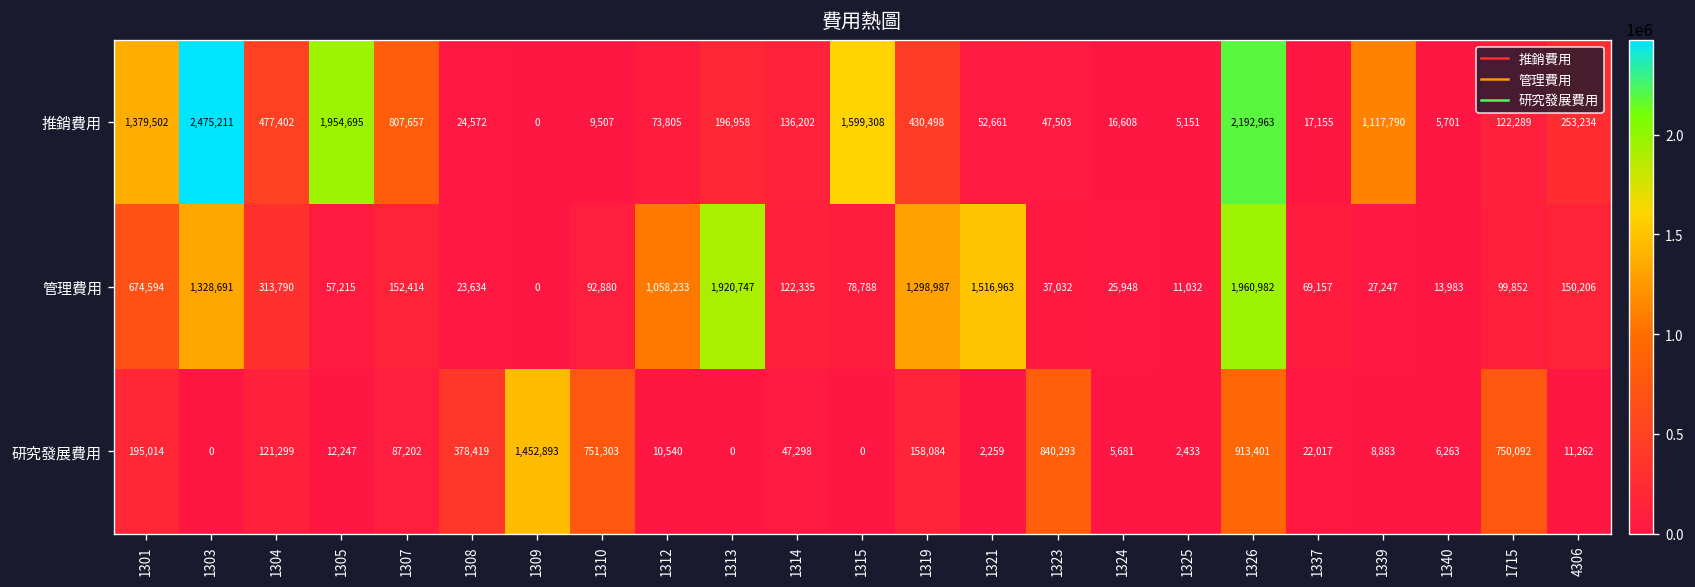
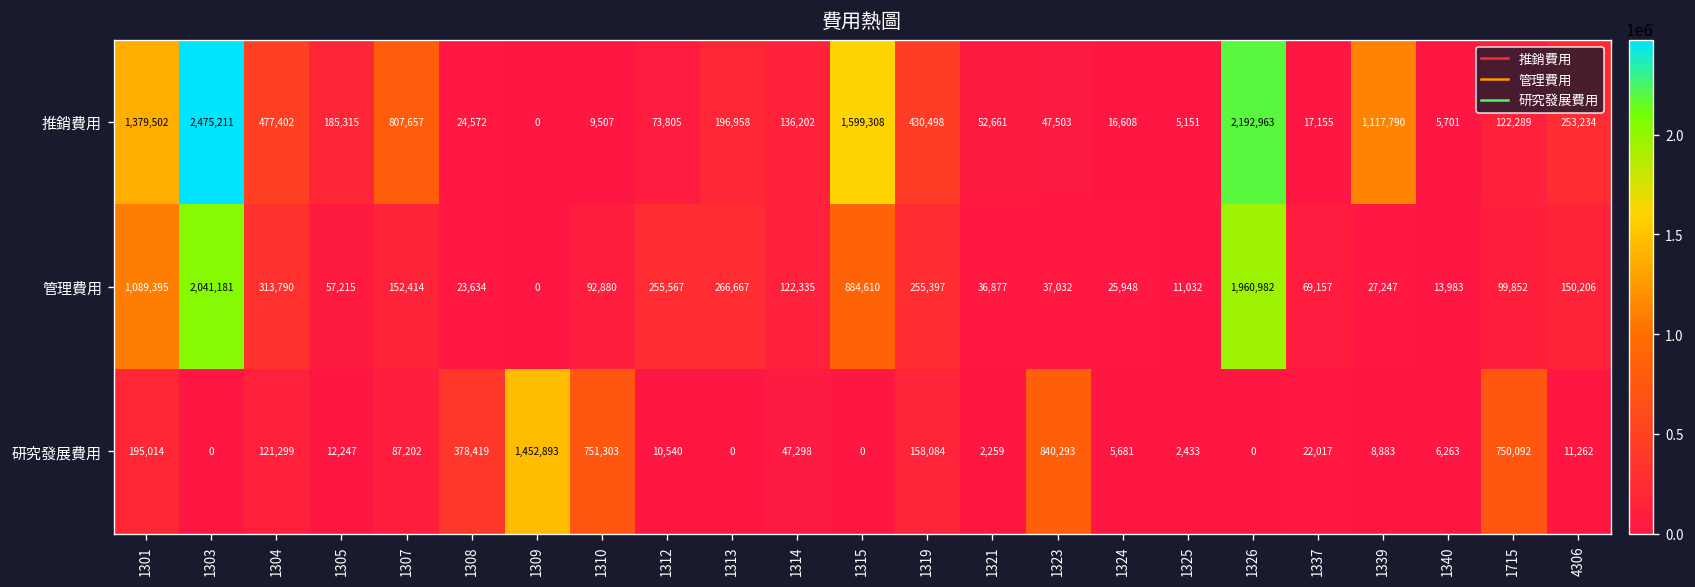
  {
    "推銷費用": {
      "1301": "1,379,502",
      "1303": "2,475,211",
      "1304": "477,402",
-     "1305": "1,954,695",
+     "1305": "185,315",
      "1307": "807,657",
      "1308": "24,572",
      "1309": "0",
      "1310": "9,507",
      "1312": "73,805",
      "1313": "196,958",
      "1314": "136,202",
      "1315": "1,599,308",
      "1319": "430,498",
      "1321": "52,661",
      "1323": "47,503",
      "1324": "16,608",
      "1325": "5,151",
      "1326": "2,192,963",
      "1337": "17,155",
      "1339": "1,117,790",
      "1340": "5,701",
      "1715": "122,289",
      "4306": "253,234"
    },
    "管理費用": {
-     "1301": "674,594",
-     "1303": "1,328,691",
+     "1301": "1,089,395",
+     "1303": "2,041,181",
      "1304": "313,790",
      "1305": "57,215",
      "1307": "152,414",
      "1308": "23,634",
      "1309": "0",
      "1310": "92,880",
-     "1312": "1,058,233",
-     "1313": "1,920,747",
+     "1312": "255,567",
+     "1313": "266,667",
      "1314": "122,335",
-     "1315": "78,788",
-     "1319": "1,298,987",
-     "1321": "1,516,963",
+     "1315": "884,610",
+     "1319": "255,397",
+     "1321": "36,877",
      "1323": "37,032",
      "1324": "25,948",
      "1325": "11,032",
      "1326": "1,960,982",
      "1337": "69,157",
      "1339": "27,247",
      "1340": "13,983",
      "1715": "99,852",
      "4306": "150,206"
    },
    "研究發展費用": {
      "1301": "195,014",
      "1303": "0",
      "1304": "121,299",
      "1305": "12,247",
      "1307": "87,202",
      "1308": "378,419",
      "1309": "1,452,893",
      "1310": "751,303",
      "1312": "10,540",
      "1313": "0",
      "1314": "47,298",
      "1315": "0",
      "1319": "158,084",
      "1321": "2,259",
      "1323": "840,293",
      "1324": "5,681",
      "1325": "2,433",
-     "1326": "913,401",
+     "1326": "0",
      "1337": "22,017",
      "1339": "8,883",
      "1340": "6,263",
      "1715": "750,092",
      "4306": "11,262"
    }
  }
